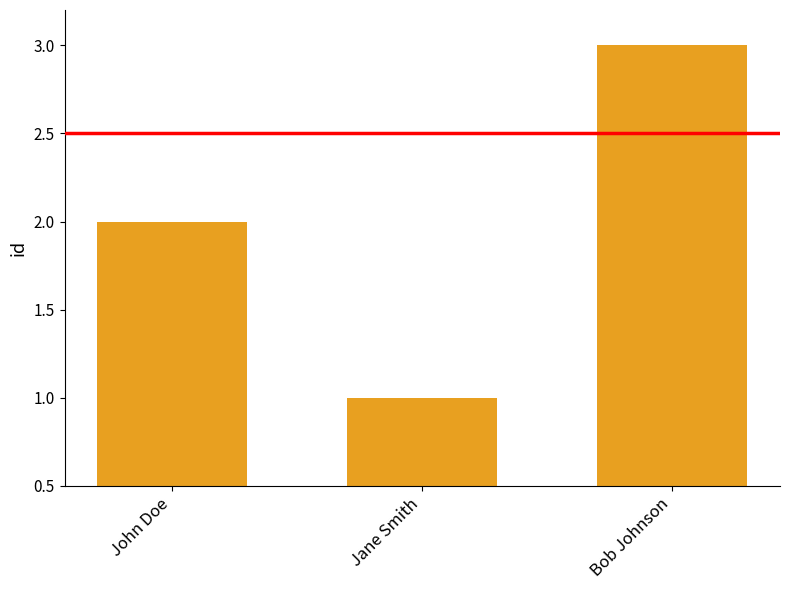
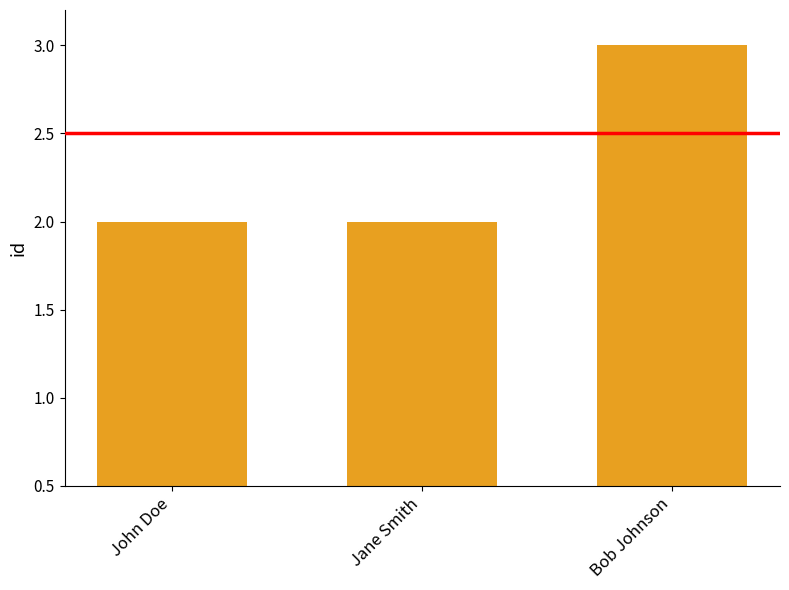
  {
    "John Doe": 2,
-   "Jane Smith": 1,
+   "Jane Smith": 2,
    "Bob Johnson": 3
  }
